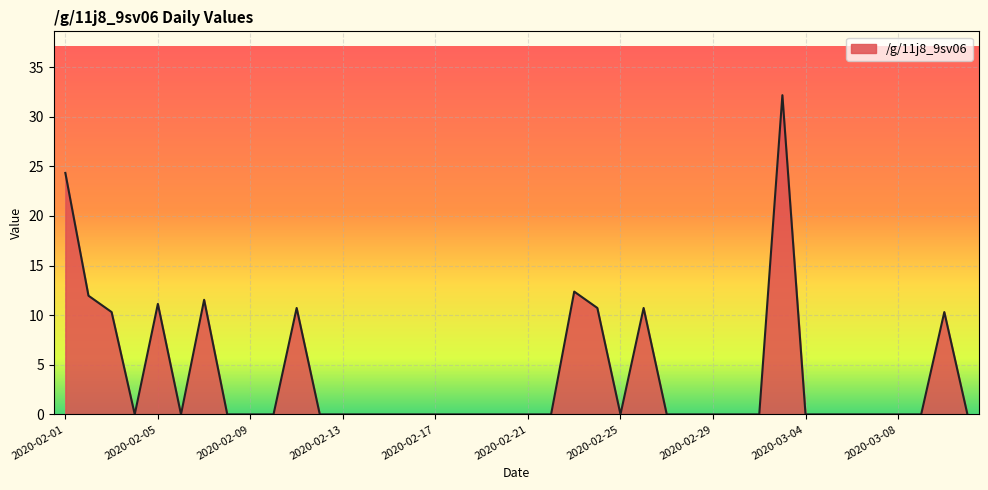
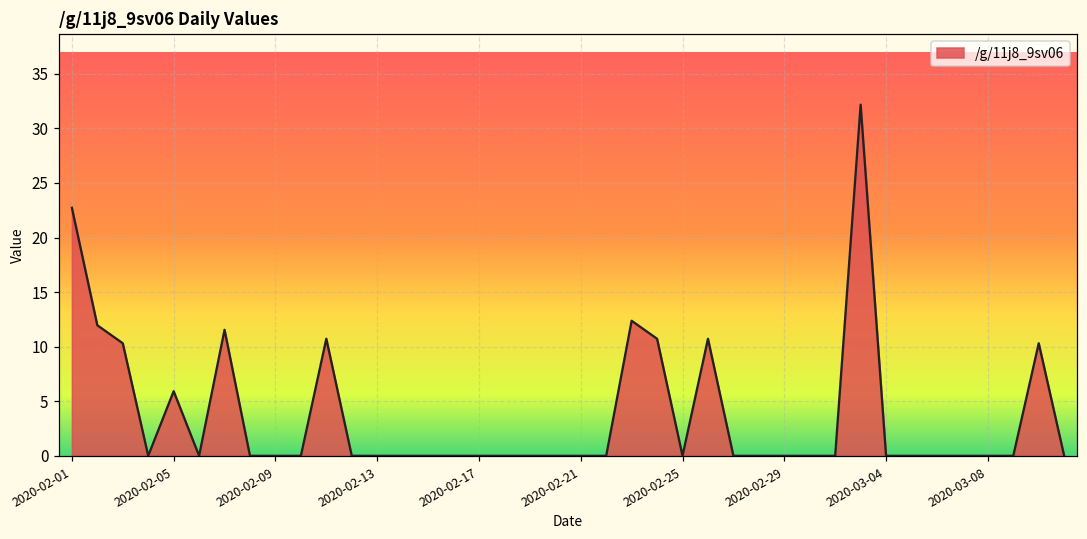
  {
-   "2020-02-01": 24,
-   "2020-02-05": 11,
+   "2020-02-01": 23,
+   "2020-02-05": 6,
    "2020-02-09": 0,
    "2020-02-13": 0,
    "2020-02-17": 0,
    "2020-02-21": 0,
    "2020-02-25": 0,
    "2020-02-29": 0,
    "2020-03-04": 0,
    "2020-03-08": 0
  }
